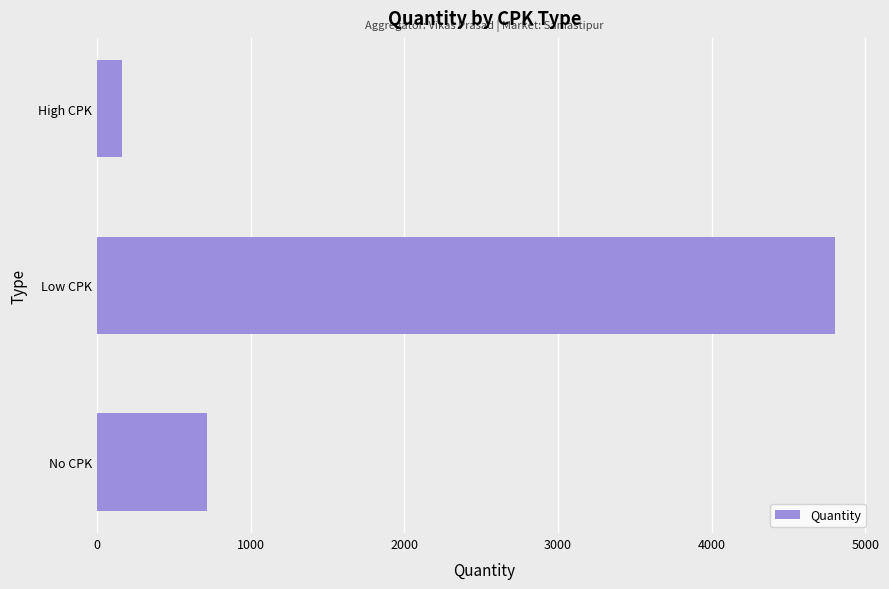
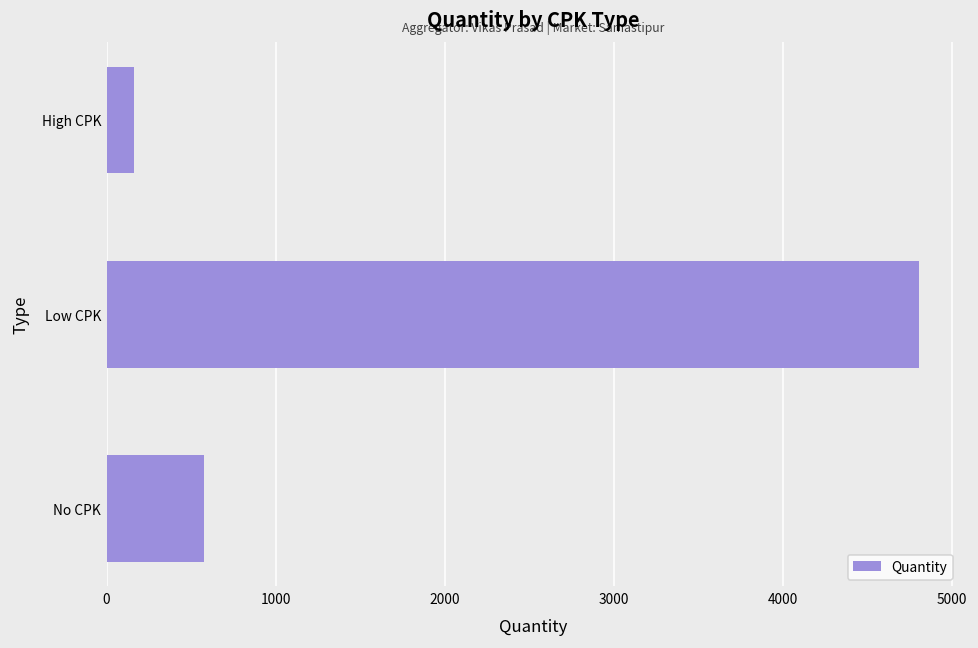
  {
    "High CPK": 170,
    "Low CPK": 4810,
-   "No CPK": 720
+   "No CPK": 580
  }
